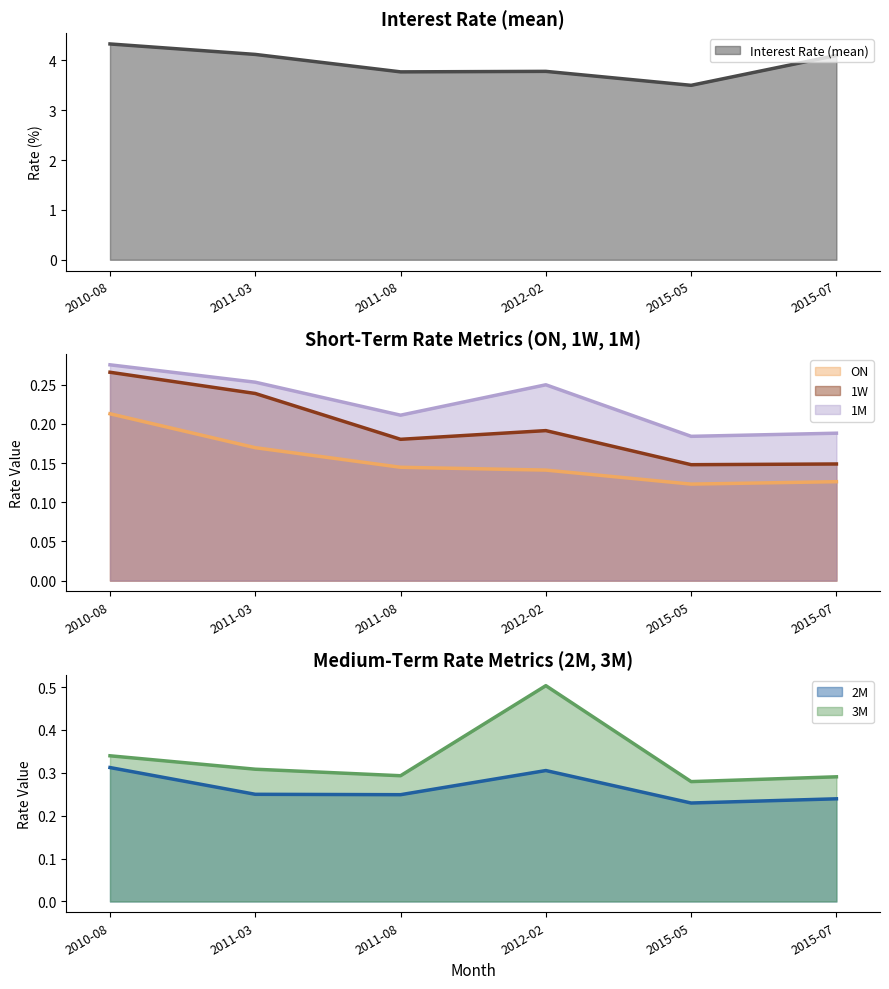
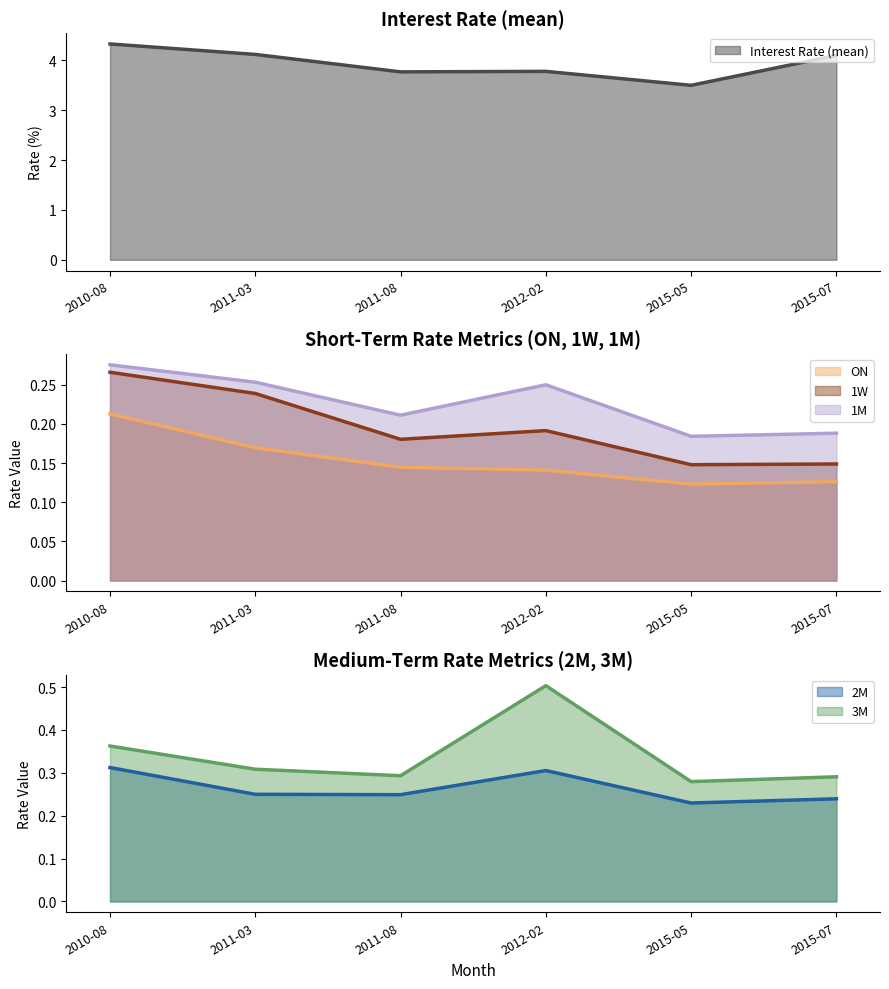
  {
    "Interest Rate (mean)": {
      "2010-08": 4.3,
      "2011-03": 4.1,
      "2011-08": 3.8,
      "2012-02": 3.8,
      "2015-05": 3.5
    },
    "Short-Term Rate Metrics (ON, 1W, 1M)": {
      "ON": {
        "2010-08": 0.21,
        "2011-03": 0.17,
        "2011-08": 0.14,
        "2012-02": 0.14,
        "2015-05": 0.12,
        "2015-07": 0.13
      },
      "1W": {
        "2010-08": 0.27,
        "2011-03": 0.24,
        "2011-08": 0.18,
        "2012-02": 0.19,
        "2015-05": 0.15,
        "2015-07": 0.15
      },
      "1M": {
        "2010-08": 0.28,
        "2011-03": 0.25,
        "2011-08": 0.21,
        "2012-02": 0.25,
        "2015-05": 0.18,
        "2015-07": 0.19
      }
    },
    "Medium-Term Rate Metrics (2M, 3M)": {
      "2M": {
        "2010-08": 0.31,
        "2011-03": 0.25,
        "2011-08": 0.25,
        "2012-02": 0.31,
        "2015-05": 0.23,
        "2015-07": 0.24
      },
      "3M": {
-       "2010-08": 0.34,
+       "2010-08": 0.36,
        "2011-03": 0.31,
        "2011-08": 0.29,
        "2012-02": 0.50,
        "2015-05": 0.28,
        "2015-07": 0.29
      }
    }
  }
